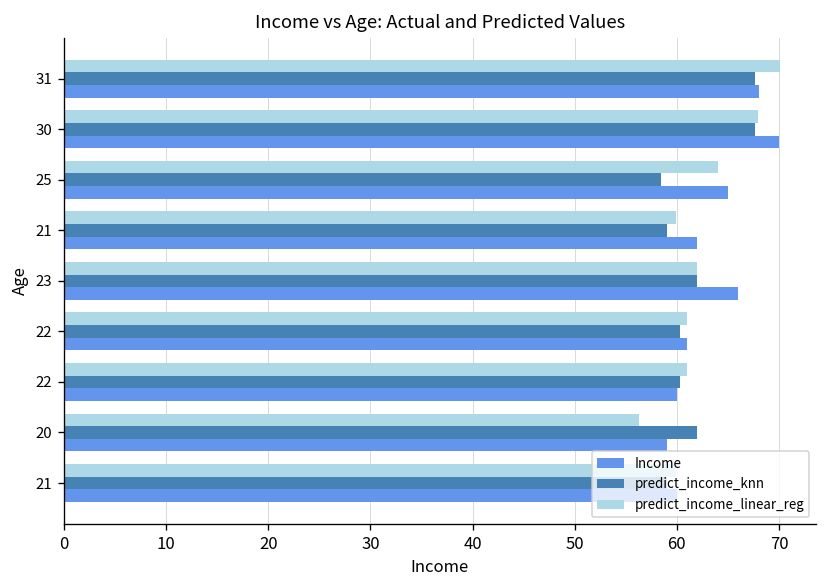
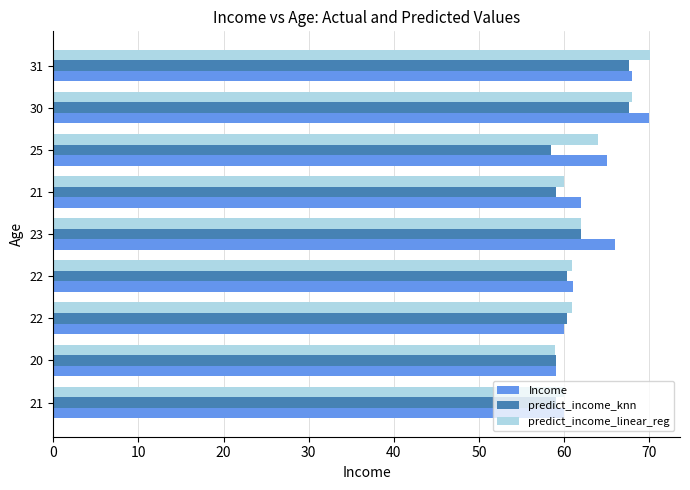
  {
    "Income": {
      "31": 68,
      "30": 70,
      "25": 65,
      "23": 66,
      "20": 59
    },
    "predict_income_knn": {
      "31": 68,
      "30": 68,
      "25": 58,
      "23": 62,
-     "20": 62
+     "20": 59
    },
    "predict_income_linear_reg": {
      "31": 70,
      "30": 68,
      "25": 64,
      "23": 62,
-     "20": 56
+     "20": 59
    }
  }
